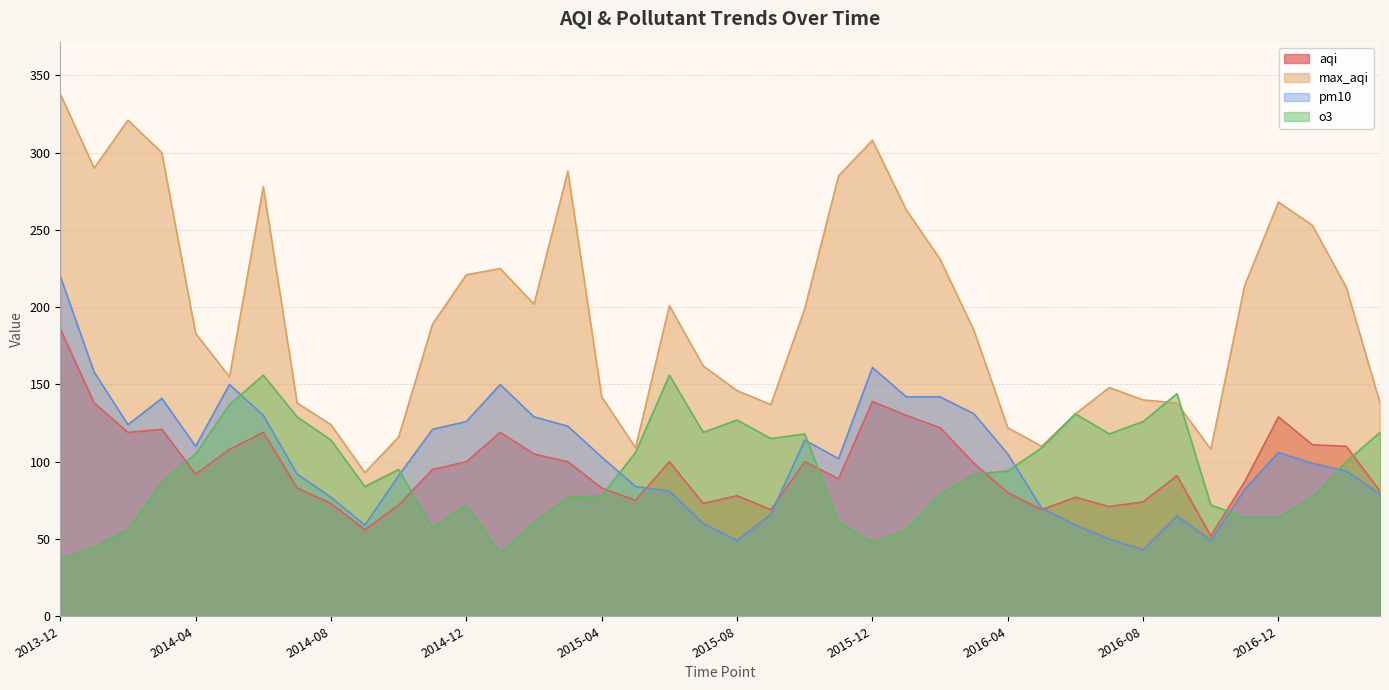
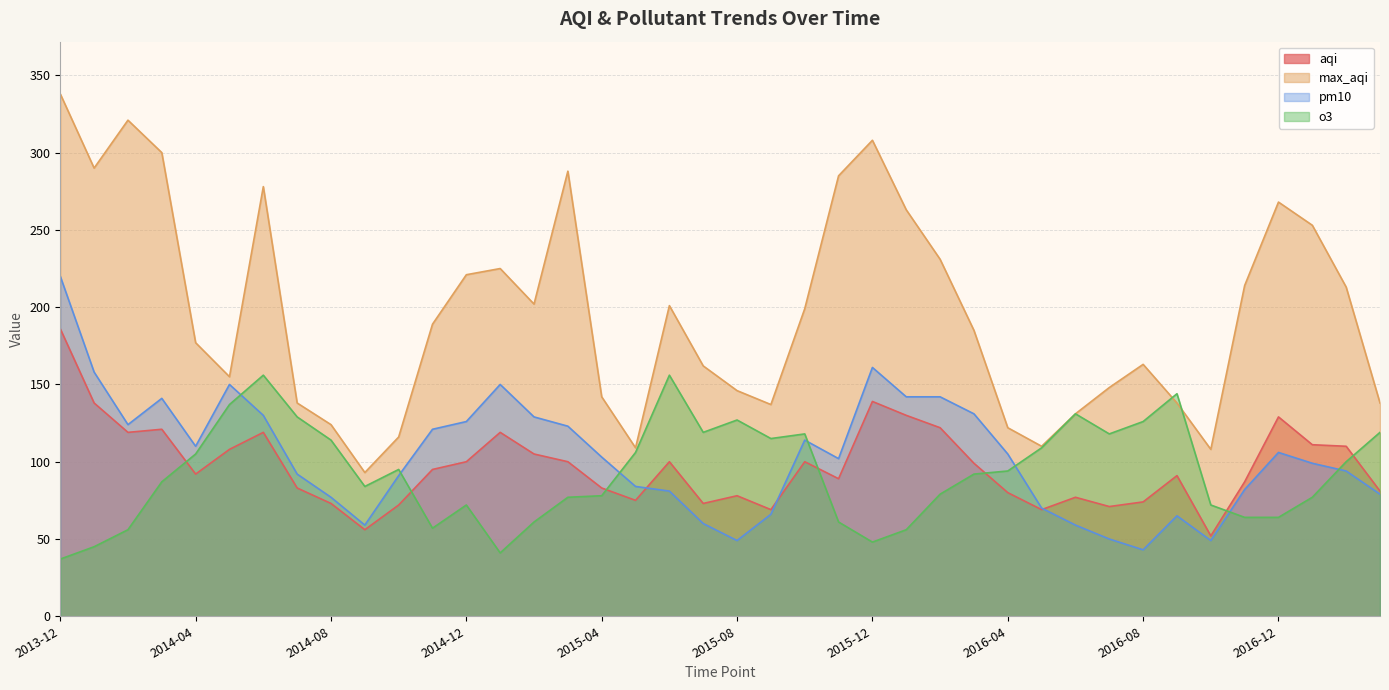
  {
    "aqi": {
      "2013-12": 186,
      "2014-04": 92,
      "2014-08": 73,
      "2014-12": 100,
      "2015-04": 83,
      "2015-08": 78,
      "2015-12": 139,
      "2016-04": 80,
      "2016-08": 74,
      "2016-12": 129
    },
    "max_aqi": {
      "2013-12": 338,
-     "2014-04": 183,
+     "2014-04": 177,
      "2014-08": 124,
      "2014-12": 221,
      "2015-04": 142,
      "2015-08": 146,
      "2015-12": 308,
      "2016-04": 122,
-     "2016-08": 140,
+     "2016-08": 163,
      "2016-12": 268
    },
    "pm10": {
      "2013-12": 220,
      "2014-04": 110,
      "2014-08": 77,
      "2014-12": 126,
      "2015-04": 103,
      "2015-08": 49,
      "2015-12": 161,
      "2016-04": 105,
      "2016-08": 43,
      "2016-12": 106
    },
    "o3": {
      "2013-12": 37,
      "2014-04": 105,
      "2014-08": 114,
      "2014-12": 72,
      "2015-04": 78,
      "2015-08": 127,
      "2015-12": 48,
      "2016-04": 94,
      "2016-08": 126,
      "2016-12": 64
    }
  }
